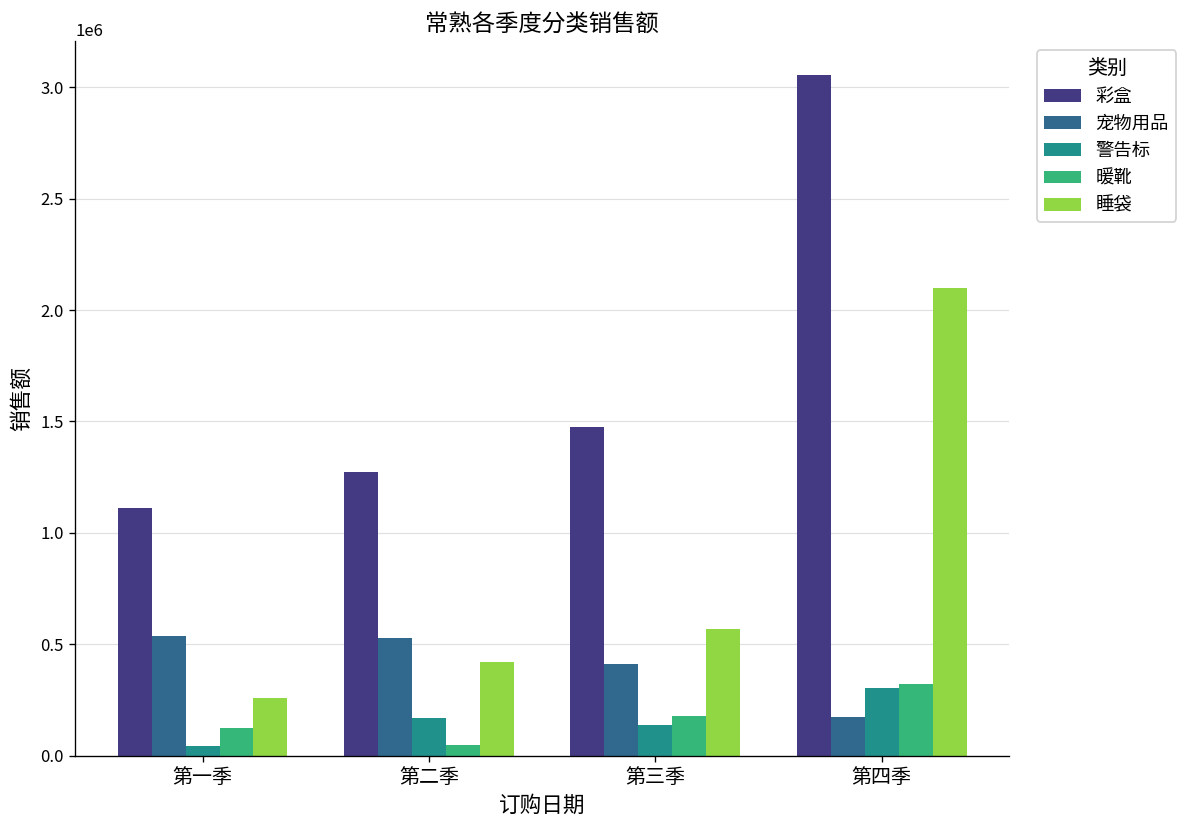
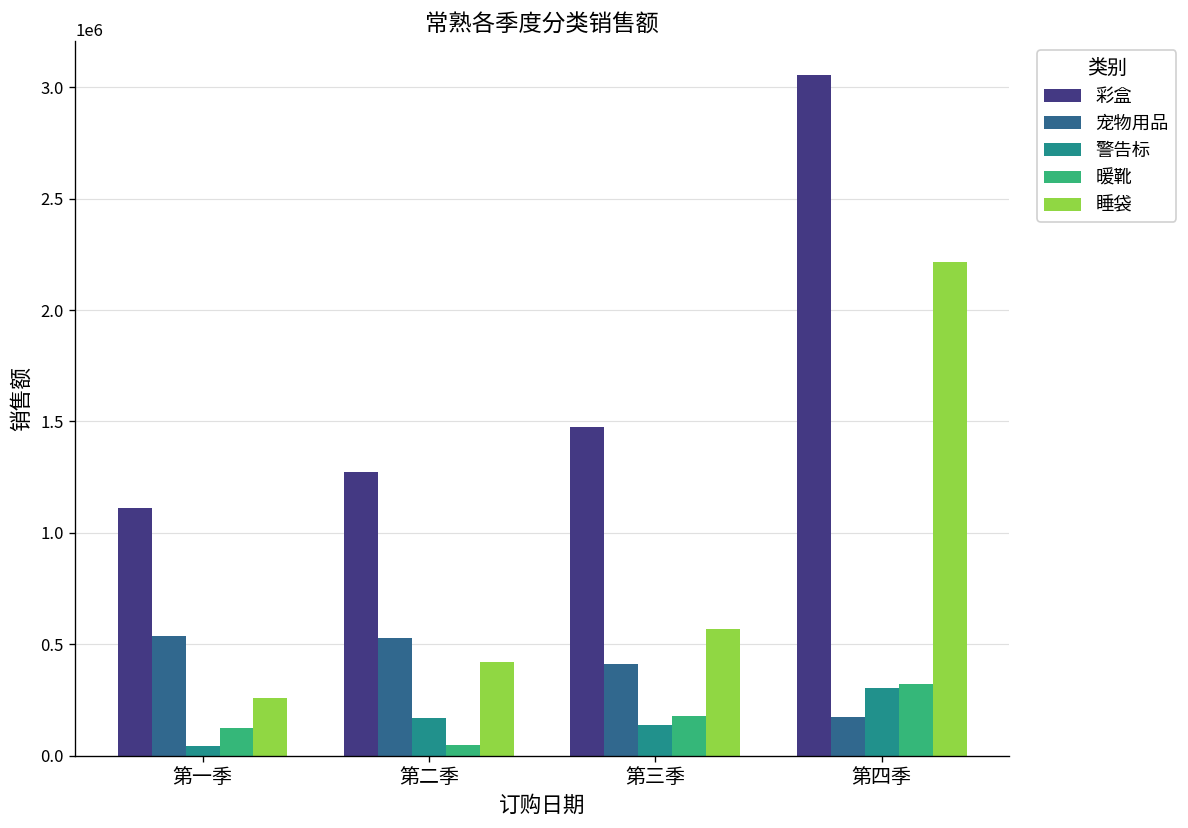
  {
    "睡袋": {
      "第一季": 260000,
      "第二季": 420000,
      "第三季": 570000,
-     "第四季": 2100000
+     "第四季": 2220000
    }
  }
